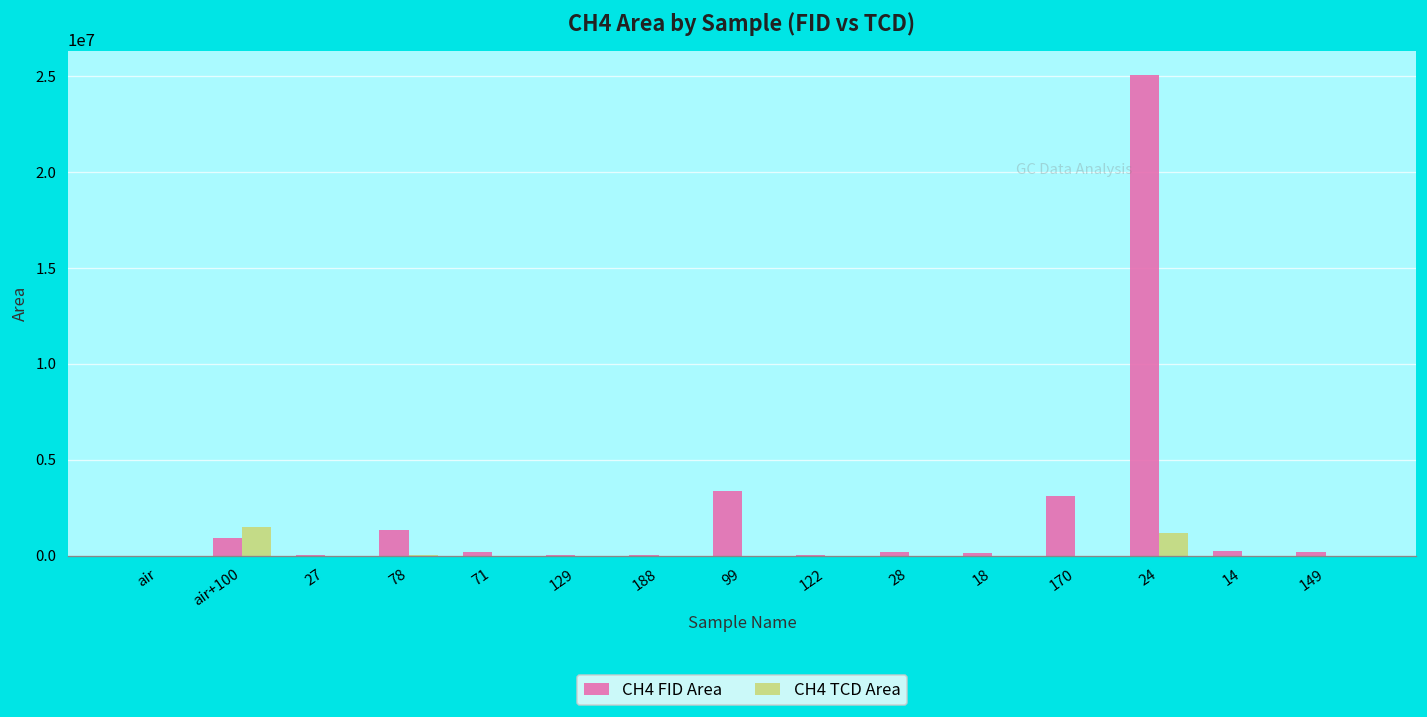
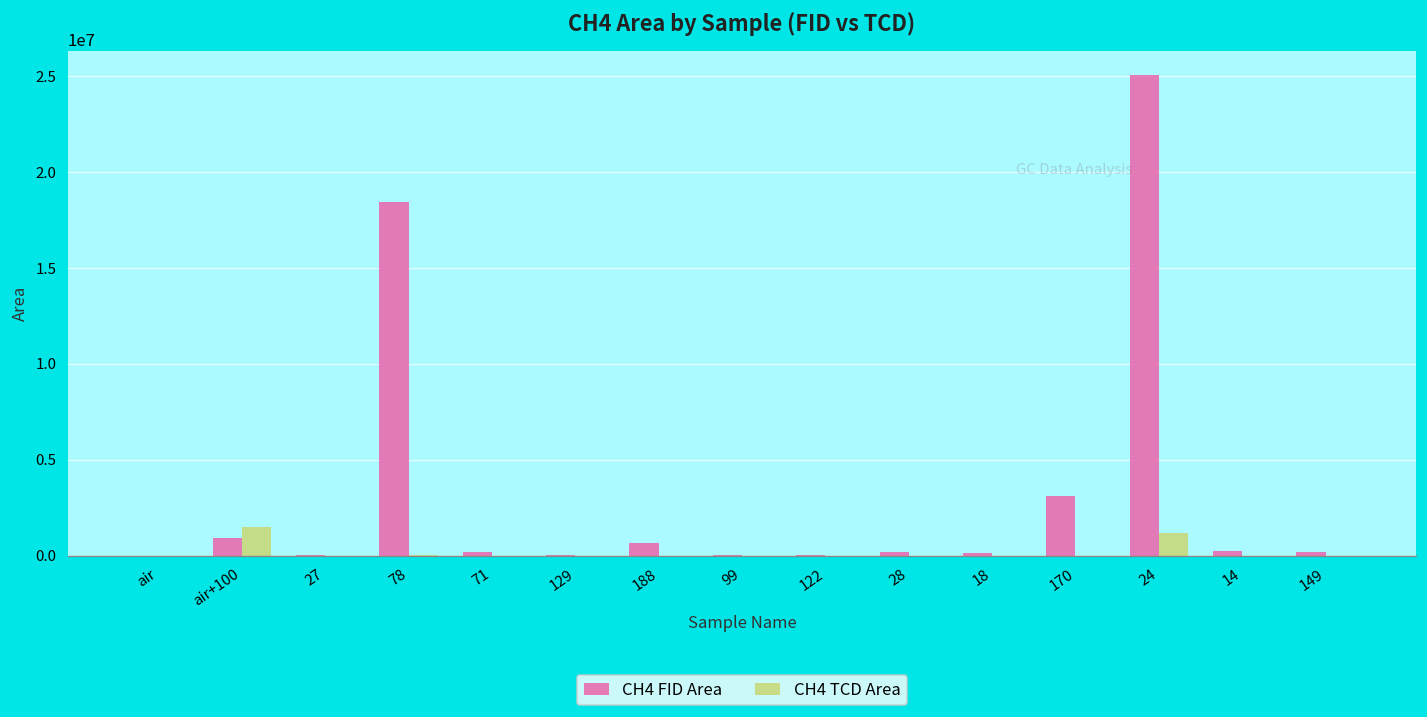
  {
    "CH4 FID Area": {
      "air+100": 900000,
-     "78": 1300000,
+     "78": 18400000,
      "71": 200000,
-     "188": 0,
-     "99": 3400000,
+     "188": 700000,
+     "99": 0,
      "28": 200000,
      "170": 3100000,
      "24": 25100000,
      "14": 200000,
      "149": 200000
    },
    "CH4 TCD Area": {
      "air": 0,
      "air+100": 1500000,
      "27": 0,
      "129": 0,
      "188": 0,
      "99": 0,
      "122": 0,
      "170": 0,
      "24": 1200000,
      "149": 0
    }
  }
